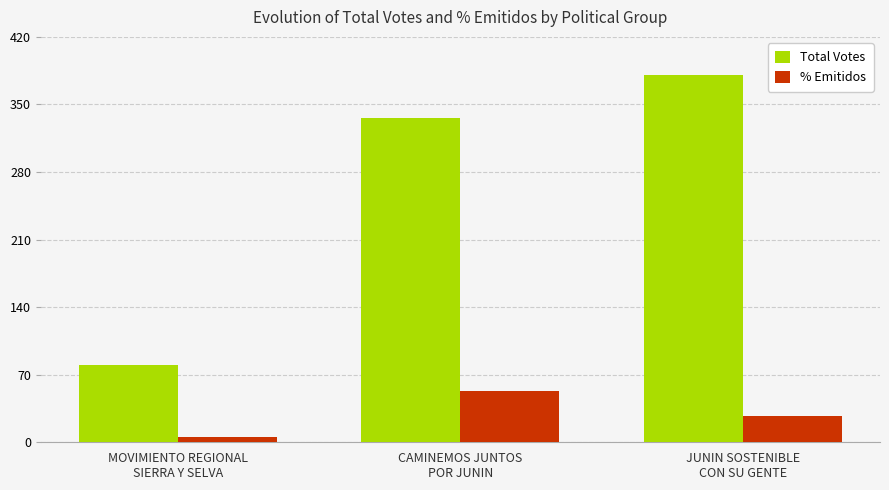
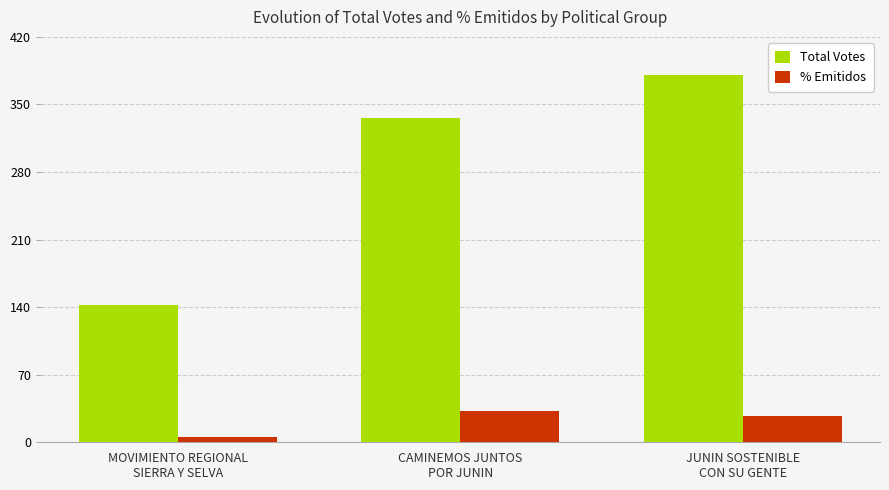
  {
    "Total Votes": {
-     "MOVIMIENTO REGIONAL SIERRA Y SELVA": 80,
+     "MOVIMIENTO REGIONAL SIERRA Y SELVA": 140,
      "CAMINEMOS JUNTOS POR JUNIN": 340,
      "JUNIN SOSTENIBLE CON SU GENTE": 380
    },
    "% Emitidos": {
      "MOVIMIENTO REGIONAL SIERRA Y SELVA": 10,
-     "CAMINEMOS JUNTOS POR JUNIN": 50,
+     "CAMINEMOS JUNTOS POR JUNIN": 30,
      "JUNIN SOSTENIBLE CON SU GENTE": 30
    }
  }
